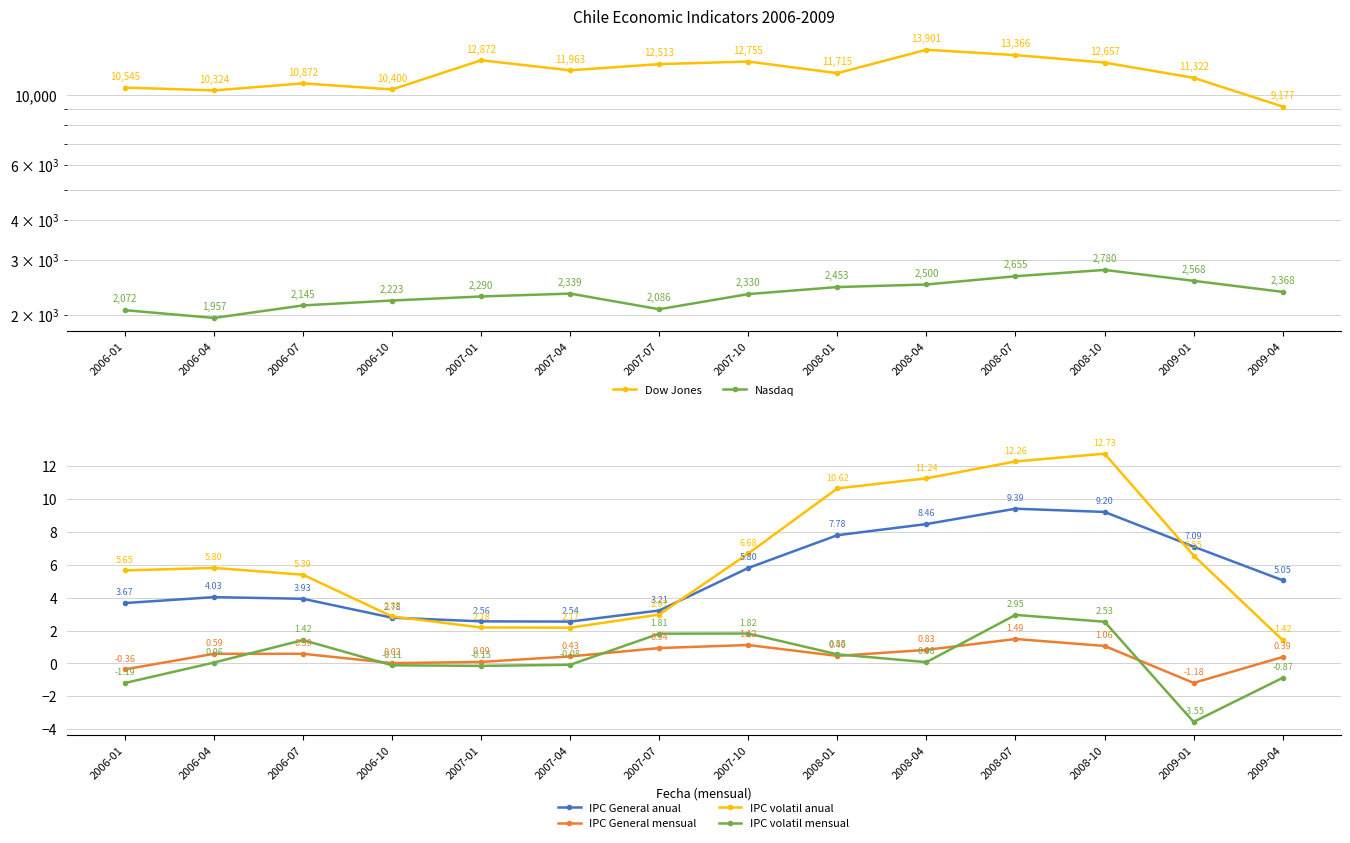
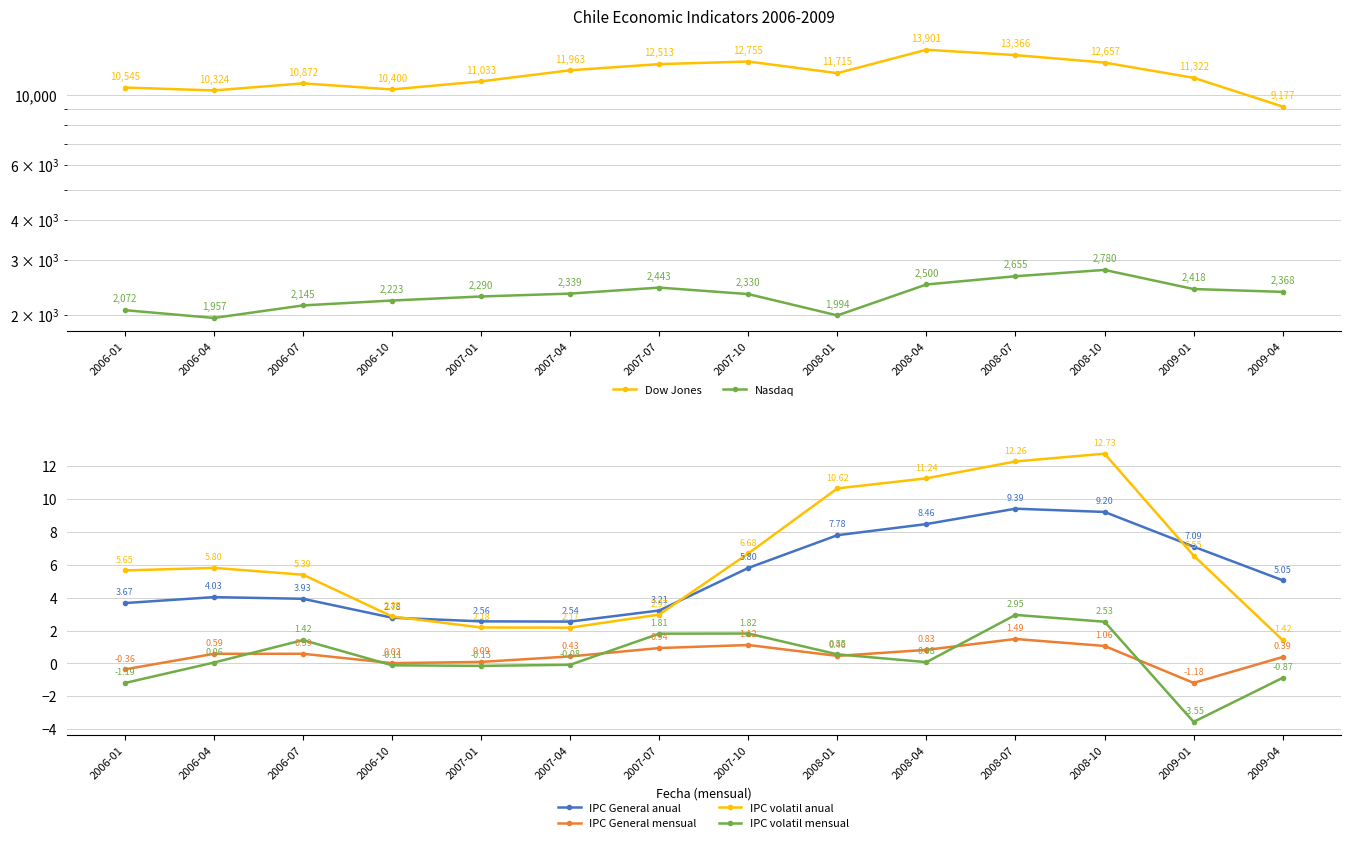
  {
    "Chile Economic Indicators 2006-2009": {
      "Dow Jones": {
        "2006-01": "10,545",
        "2006-04": "10,324",
        "2006-07": "10,872",
        "2006-10": "10,400",
-       "2007-01": "12,872",
+       "2007-01": "11,033",
        "2007-04": "11,963",
        "2007-07": "12,513",
        "2007-10": "12,755",
        "2008-01": "11,715",
        "2008-04": "13,901",
        "2008-07": "13,366",
        "2008-10": "12,657",
        "2009-01": "11,322",
        "2009-04": "9,177"
      },
      "Nasdaq": {
        "2006-01": "2,072",
        "2006-04": "1,957",
        "2006-07": "2,145",
        "2006-10": "2,223",
        "2007-01": "2,290",
        "2007-04": "2,339",
-       "2007-07": "2,086",
+       "2007-07": "2,443",
        "2007-10": "2,330",
-       "2008-01": "2,453",
+       "2008-01": "1,994",
        "2008-04": "2,500",
        "2008-07": "2,655",
        "2008-10": "2,780",
-       "2009-01": "2,568",
+       "2009-01": "2,418",
        "2009-04": "2,368"
      }
    }
  }
